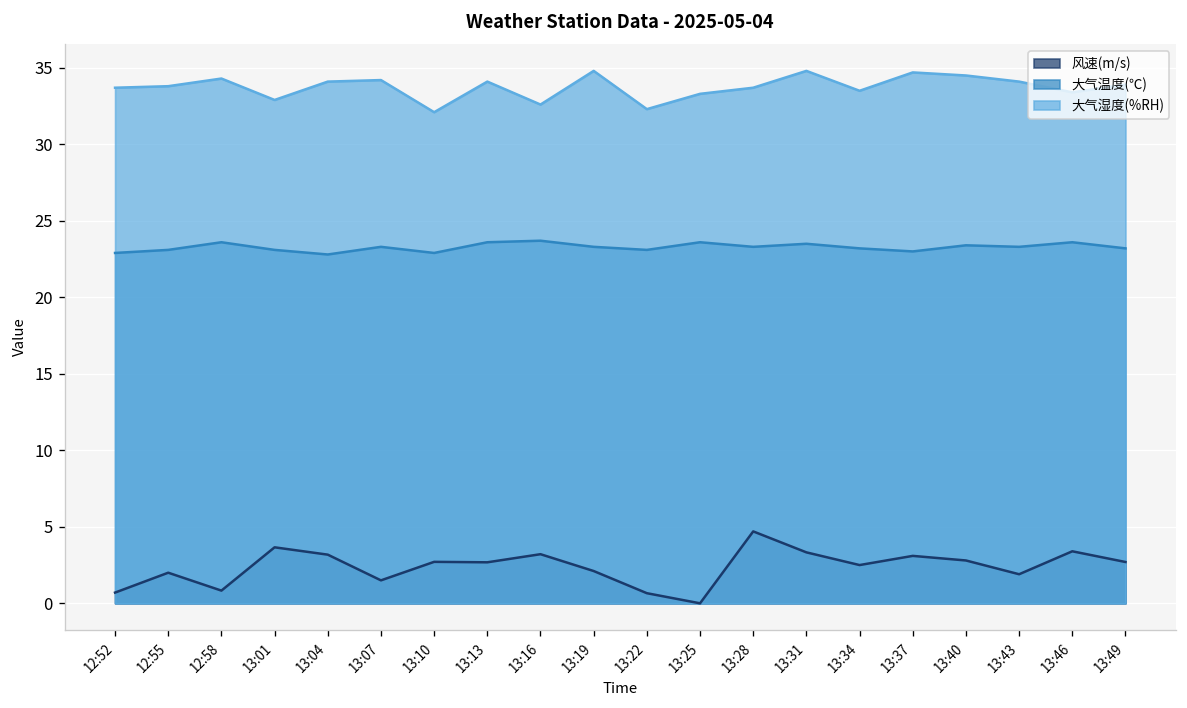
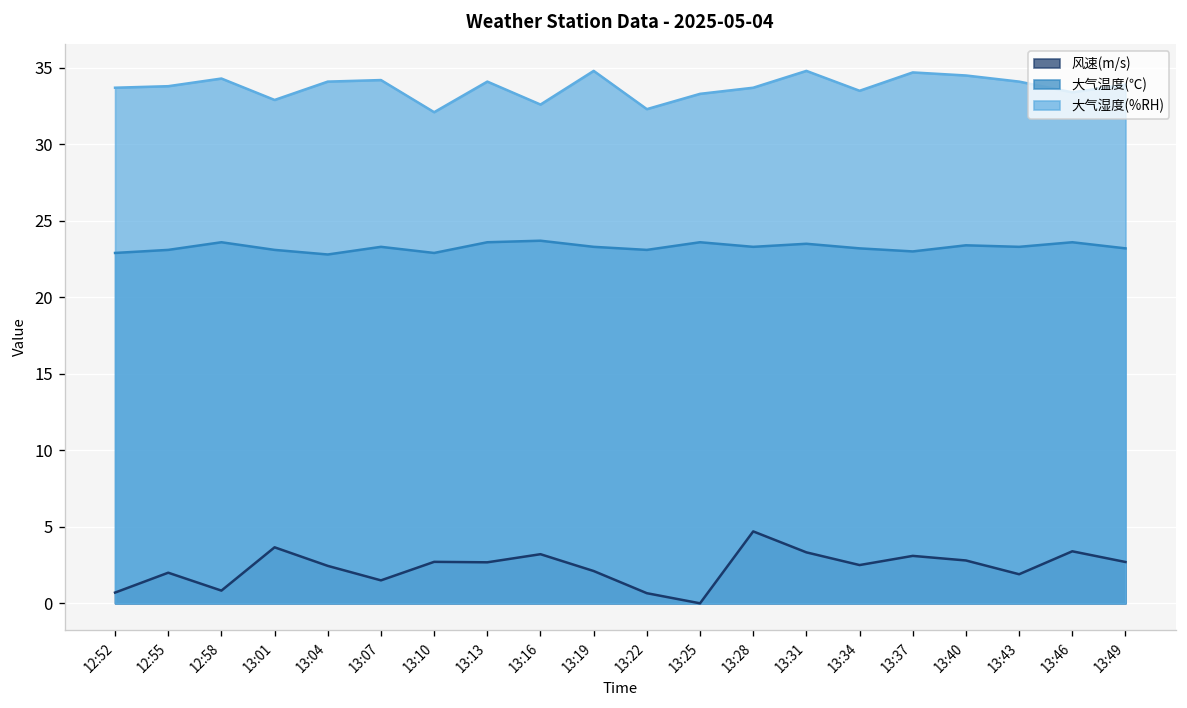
  {
    "风速(m/s)": {
      "12:52": 0.7,
      "12:55": 2.0,
      "12:58": 0.8,
      "13:01": 3.7,
-     "13:04": 3.2,
+     "13:04": 2.4,
      "13:07": 1.5,
      "13:10": 2.7,
      "13:13": 2.7,
      "13:16": 3.2,
      "13:19": 2.1,
      "13:22": 0.7,
      "13:25": 0.0,
      "13:28": 4.7,
      "13:31": 3.3,
      "13:34": 2.5,
      "13:37": 3.1,
      "13:40": 2.8,
      "13:43": 1.9,
      "13:46": 3.4,
      "13:49": 2.7
    },
    "大气温度(℃)": {
      "12:52": 22.9,
      "12:55": 23.1,
      "12:58": 23.6,
      "13:01": 23.1,
      "13:04": 22.8,
      "13:07": 23.3,
      "13:10": 22.9,
      "13:13": 23.6,
      "13:16": 23.7,
      "13:19": 23.3,
      "13:22": 23.1,
      "13:25": 23.6,
      "13:28": 23.3,
      "13:31": 23.5,
      "13:34": 23.2,
      "13:37": 23.0,
      "13:40": 23.4,
      "13:43": 23.3,
      "13:46": 23.6,
      "13:49": 23.2
    },
    "大气湿度(%RH)": {
      "12:52": 33.7,
      "12:55": 33.8,
      "12:58": 34.3,
      "13:01": 32.9,
      "13:04": 34.1,
      "13:07": 34.2,
      "13:10": 32.1,
      "13:13": 34.1,
      "13:16": 32.6,
      "13:19": 34.8,
      "13:22": 32.3,
      "13:25": 33.3,
      "13:28": 33.7,
      "13:31": 34.8,
      "13:34": 33.5,
      "13:37": 34.7,
      "13:40": 34.5,
      "13:43": 34.1
    }
  }
